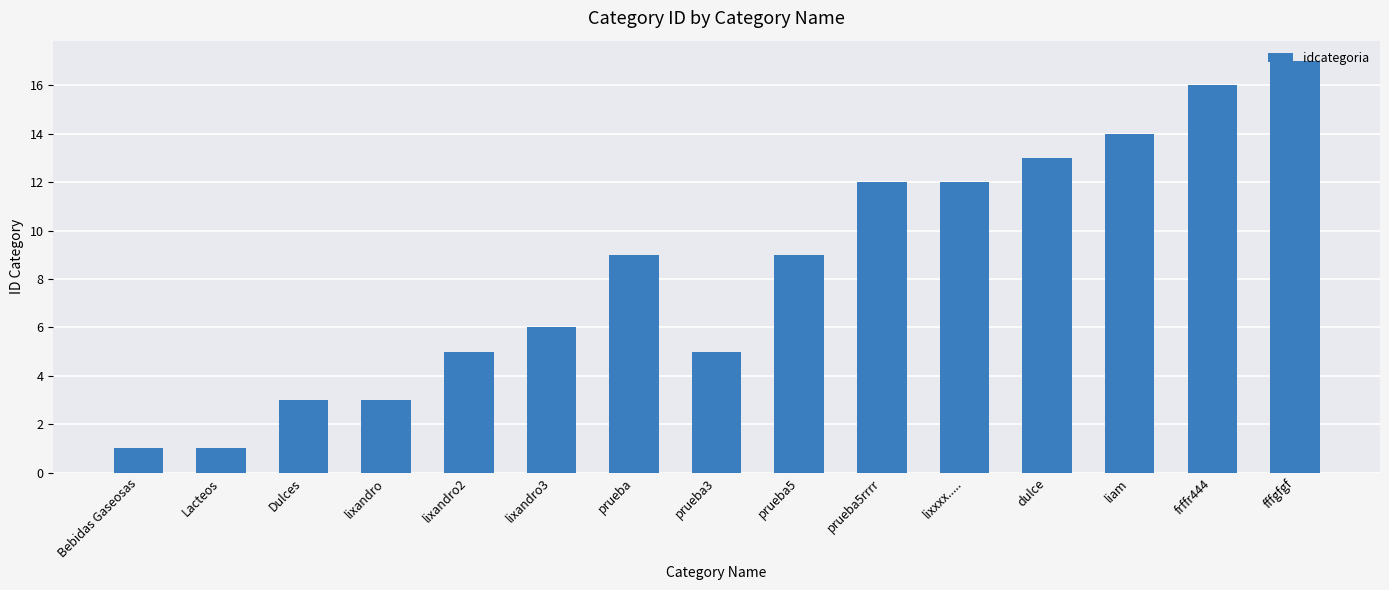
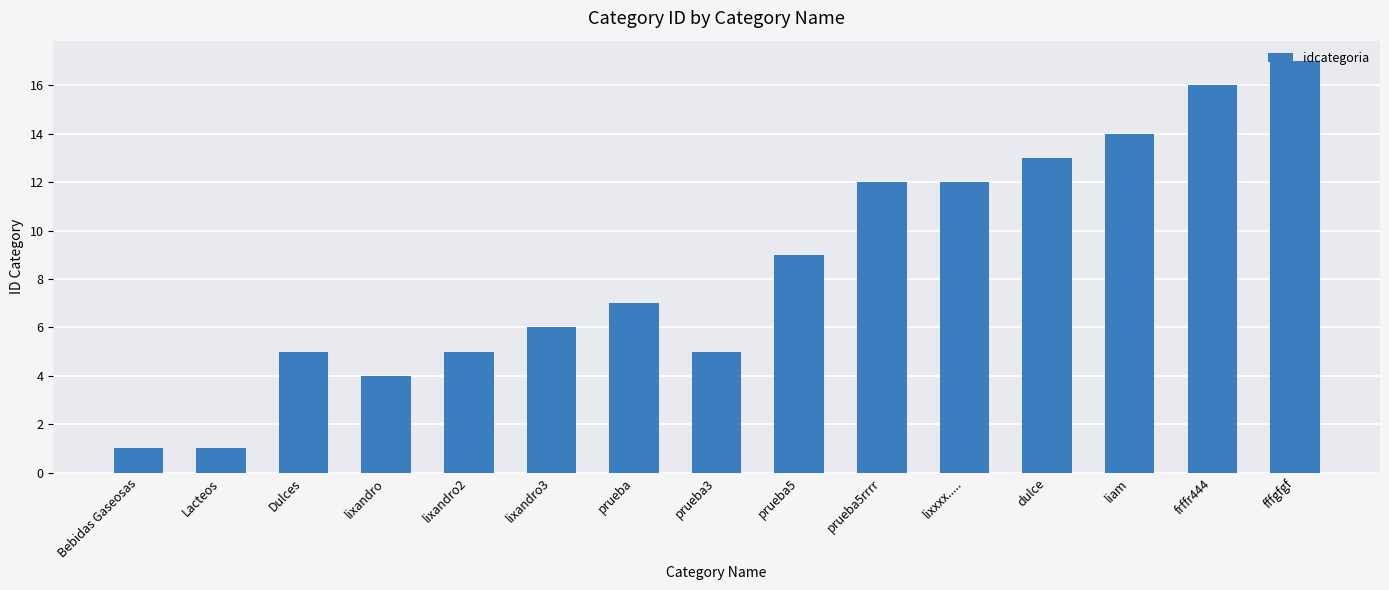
  {
    "Bebidas Gaseosas": 1,
    "Lacteos": 1,
-   "Dulces": 3,
-   "lixandro": 3,
+   "Dulces": 5,
+   "lixandro": 4,
    "lixandro2": 5,
    "lixandro3": 6,
-   "prueba": 9,
+   "prueba": 7,
    "prueba3": 5,
    "prueba5": 9,
    "prueba5rrrr": 12,
    "lixxxx.....": 12,
    "dulce": 13,
    "liam": 14,
    "frffr444": 16,
    "fffgfgf": 17
  }
